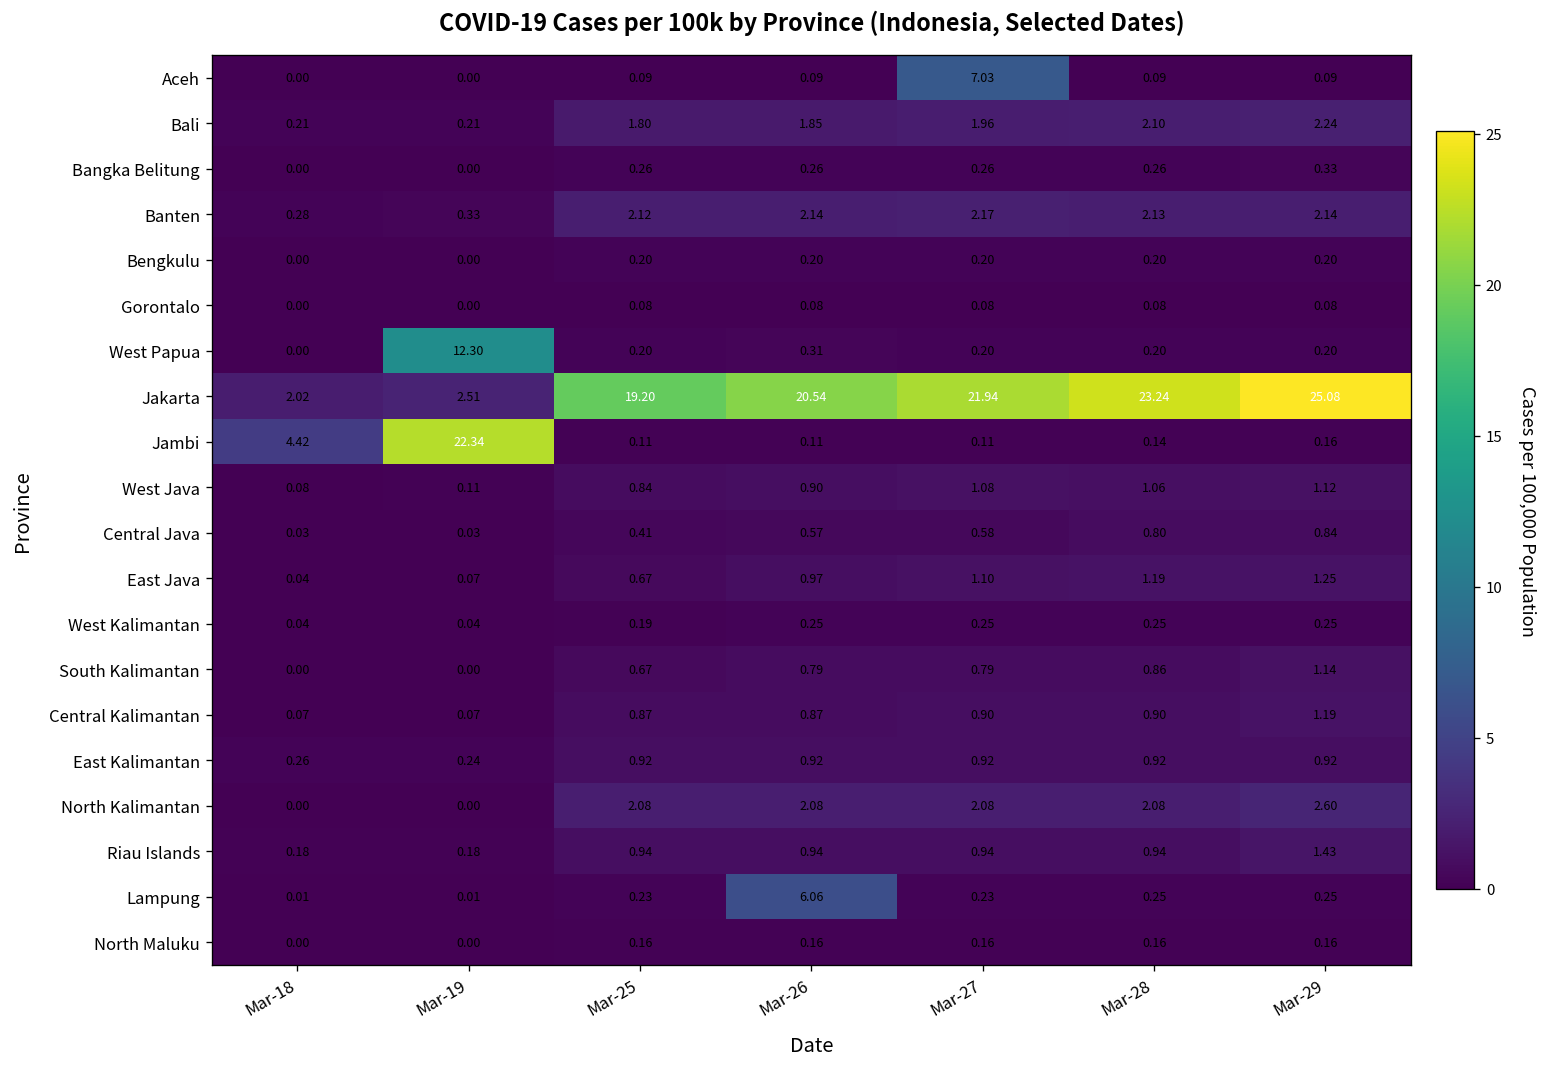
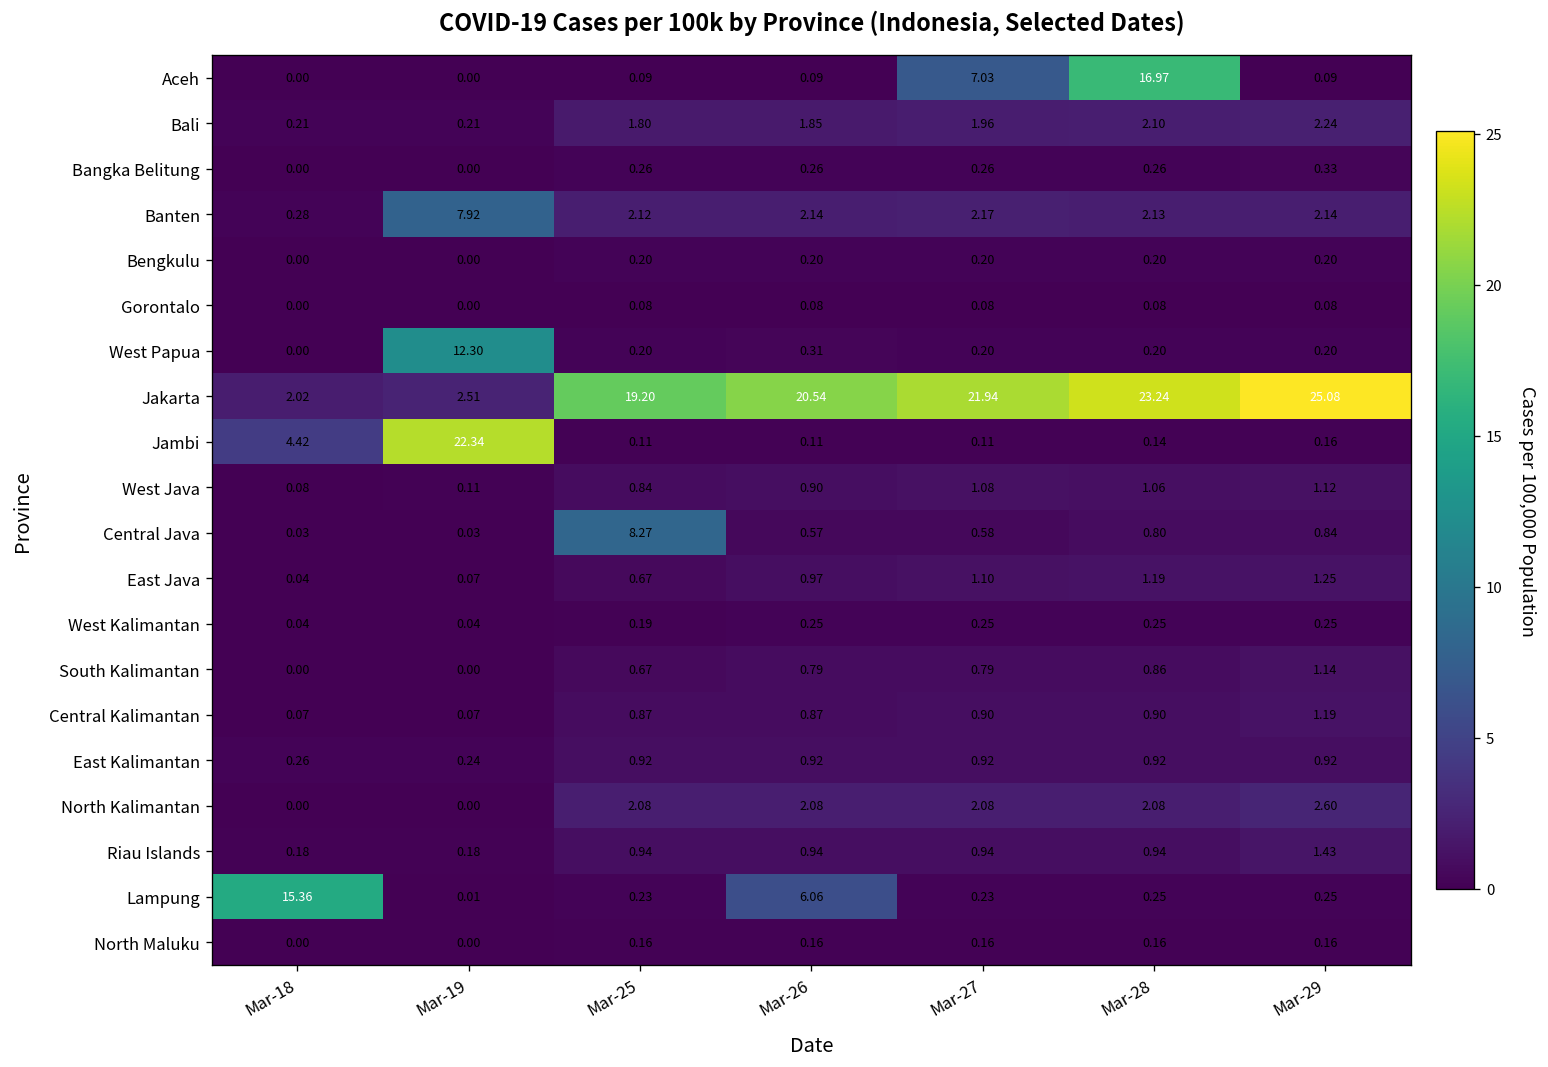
  {
    "Aceh": {
      "Mar-18": 0.00,
      "Mar-19": 0.00,
      "Mar-25": 0.09,
      "Mar-26": 0.09,
      "Mar-27": 7.03,
-     "Mar-28": 0.09,
+     "Mar-28": 16.97,
      "Mar-29": 0.09
    },
    "Bali": {
      "Mar-18": 0.21,
      "Mar-19": 0.21,
      "Mar-25": 1.80,
      "Mar-26": 1.85,
      "Mar-27": 1.96,
      "Mar-28": 2.10,
      "Mar-29": 2.24
    },
    "Bangka Belitung": {
      "Mar-18": 0.00,
      "Mar-19": 0.00,
      "Mar-25": 0.26,
      "Mar-26": 0.26,
      "Mar-27": 0.26,
      "Mar-28": 0.26,
      "Mar-29": 0.33
    },
    "Banten": {
      "Mar-18": 0.28,
-     "Mar-19": 0.33,
+     "Mar-19": 7.92,
      "Mar-25": 2.12,
      "Mar-26": 2.14,
      "Mar-27": 2.17,
      "Mar-28": 2.13,
      "Mar-29": 2.14
    },
    "Bengkulu": {
      "Mar-18": 0.00,
      "Mar-19": 0.00,
      "Mar-25": 0.20,
      "Mar-26": 0.20,
      "Mar-27": 0.20,
      "Mar-28": 0.20,
      "Mar-29": 0.20
    },
    "Gorontalo": {
      "Mar-18": 0.00,
      "Mar-19": 0.00,
      "Mar-25": 0.08,
      "Mar-26": 0.08,
      "Mar-27": 0.08,
      "Mar-28": 0.08,
      "Mar-29": 0.08
    },
    "West Papua": {
      "Mar-18": 0.00,
      "Mar-19": 12.30,
      "Mar-25": 0.20,
      "Mar-26": 0.31,
      "Mar-27": 0.20,
      "Mar-28": 0.20,
      "Mar-29": 0.20
    },
    "Jakarta": {
      "Mar-18": 2.02,
      "Mar-19": 2.51,
      "Mar-25": 19.20,
      "Mar-26": 20.54,
      "Mar-27": 21.94,
      "Mar-28": 23.24,
      "Mar-29": 25.08
    },
    "Jambi": {
      "Mar-18": 4.42,
      "Mar-19": 22.34,
      "Mar-25": 0.11,
      "Mar-26": 0.11,
      "Mar-27": 0.11,
      "Mar-28": 0.14,
      "Mar-29": 0.16
    },
    "West Java": {
      "Mar-18": 0.08,
      "Mar-19": 0.11,
      "Mar-25": 0.84,
      "Mar-26": 0.90,
      "Mar-27": 1.08,
      "Mar-28": 1.06,
      "Mar-29": 1.12
    },
    "Central Java": {
      "Mar-18": 0.03,
      "Mar-19": 0.03,
-     "Mar-25": 0.41,
+     "Mar-25": 8.27,
      "Mar-26": 0.57,
      "Mar-27": 0.58,
      "Mar-28": 0.80,
      "Mar-29": 0.84
    },
    "East Java": {
      "Mar-18": 0.04,
      "Mar-19": 0.07,
      "Mar-25": 0.67,
      "Mar-26": 0.97,
      "Mar-27": 1.10,
      "Mar-28": 1.19,
      "Mar-29": 1.25
    },
    "West Kalimantan": {
      "Mar-18": 0.04,
      "Mar-19": 0.04,
      "Mar-25": 0.19,
      "Mar-26": 0.25,
      "Mar-27": 0.25,
      "Mar-28": 0.25,
      "Mar-29": 0.25
    },
    "South Kalimantan": {
      "Mar-18": 0.00,
      "Mar-19": 0.00,
      "Mar-25": 0.67,
      "Mar-26": 0.79,
      "Mar-27": 0.79,
      "Mar-28": 0.86,
      "Mar-29": 1.14
    },
    "Central Kalimantan": {
      "Mar-18": 0.07,
      "Mar-19": 0.07,
      "Mar-25": 0.87,
      "Mar-26": 0.87,
      "Mar-27": 0.90,
      "Mar-28": 0.90,
      "Mar-29": 1.19
    },
    "East Kalimantan": {
      "Mar-18": 0.26,
      "Mar-19": 0.24,
      "Mar-25": 0.92,
      "Mar-26": 0.92,
      "Mar-27": 0.92,
      "Mar-28": 0.92,
      "Mar-29": 0.92
    },
    "North Kalimantan": {
      "Mar-18": 0.00,
      "Mar-19": 0.00,
      "Mar-25": 2.08,
      "Mar-26": 2.08,
      "Mar-27": 2.08,
      "Mar-28": 2.08,
      "Mar-29": 2.60
    },
    "Riau Islands": {
      "Mar-18": 0.18,
      "Mar-19": 0.18,
      "Mar-25": 0.94,
      "Mar-26": 0.94,
      "Mar-27": 0.94,
      "Mar-28": 0.94,
      "Mar-29": 1.43
    },
    "Lampung": {
-     "Mar-18": 0.01,
+     "Mar-18": 15.36,
      "Mar-19": 0.01,
      "Mar-25": 0.23,
      "Mar-26": 6.06,
      "Mar-27": 0.23,
      "Mar-28": 0.25,
      "Mar-29": 0.25
    },
    "North Maluku": {
      "Mar-18": 0.00,
      "Mar-19": 0.00,
      "Mar-25": 0.16,
      "Mar-26": 0.16,
      "Mar-27": 0.16,
      "Mar-28": 0.16,
      "Mar-29": 0.16
    }
  }
